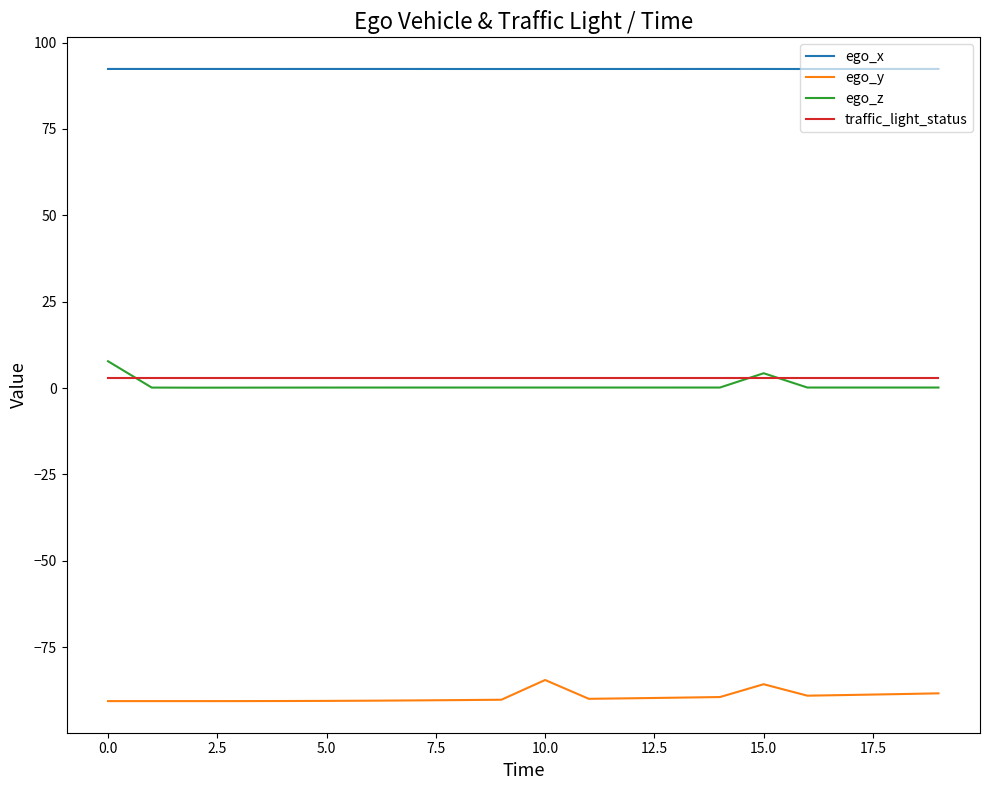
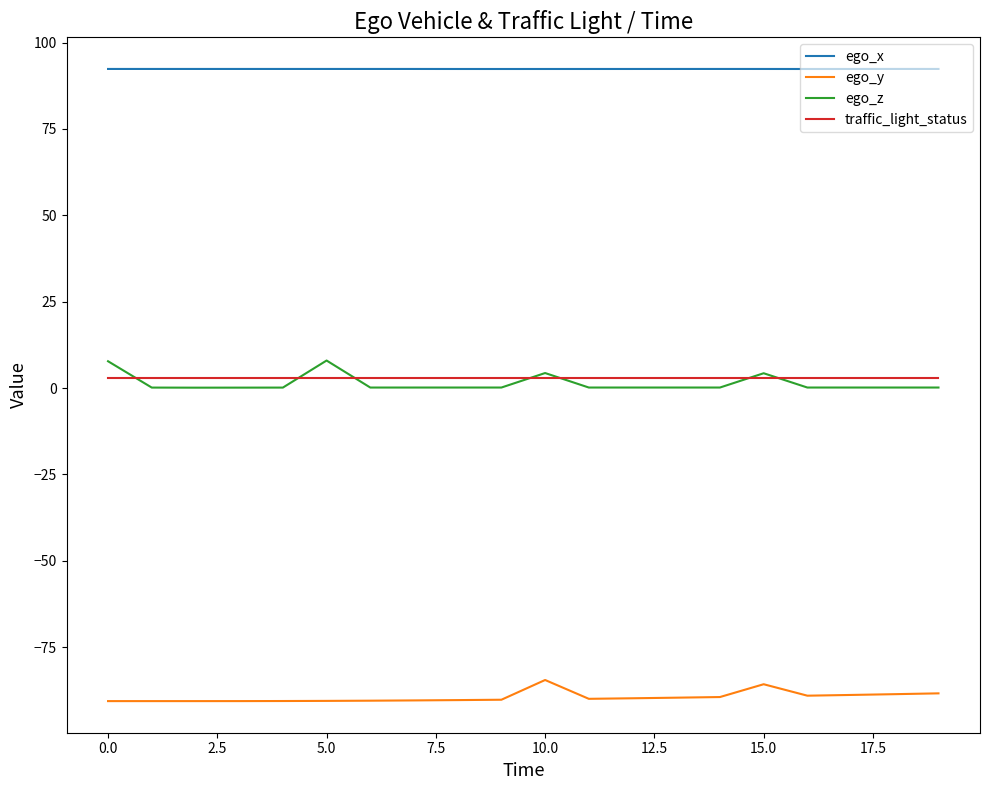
  {
    "ego_x": {
      "0.0": 92,
      "5.0": 92,
      "10.0": 92,
      "15.0": 92
    },
    "ego_y": {
      "0.0": -91,
      "5.0": -91,
      "10.0": -85,
      "15.0": -86
    },
    "ego_z": {
      "0.0": 8,
-     "5.0": 0,
-     "10.0": 0,
+     "5.0": 8,
+     "10.0": 4,
      "15.0": 4
    },
    "traffic_light_status": {
      "0.0": 3,
      "5.0": 3,
      "10.0": 3,
      "15.0": 3
    }
  }
